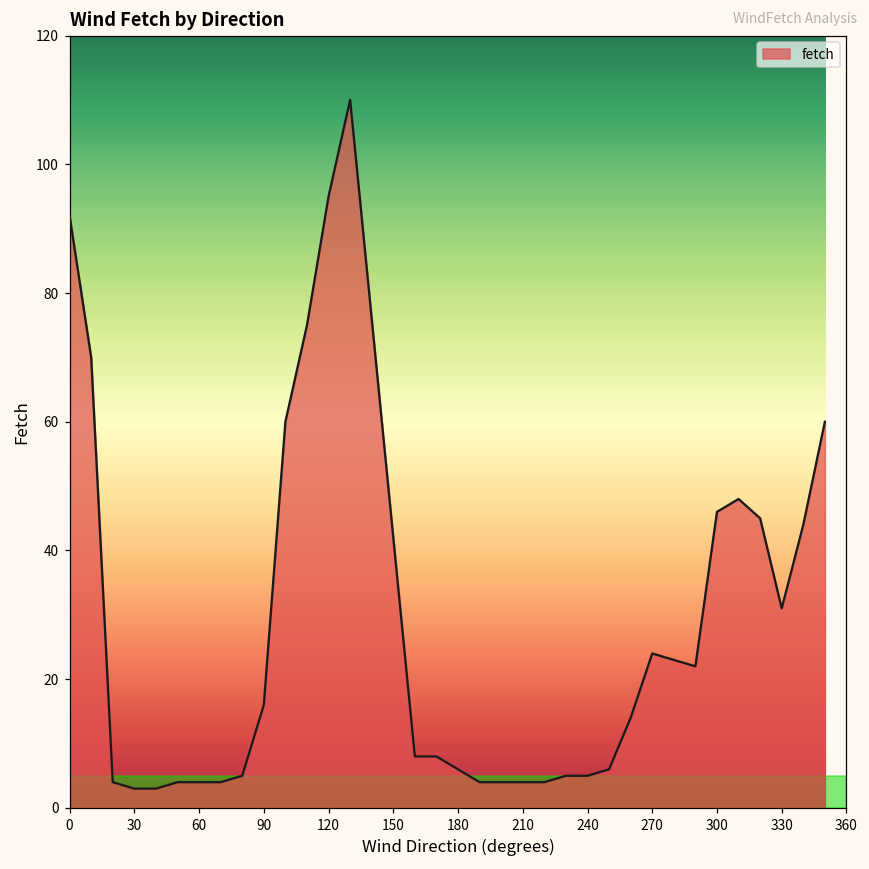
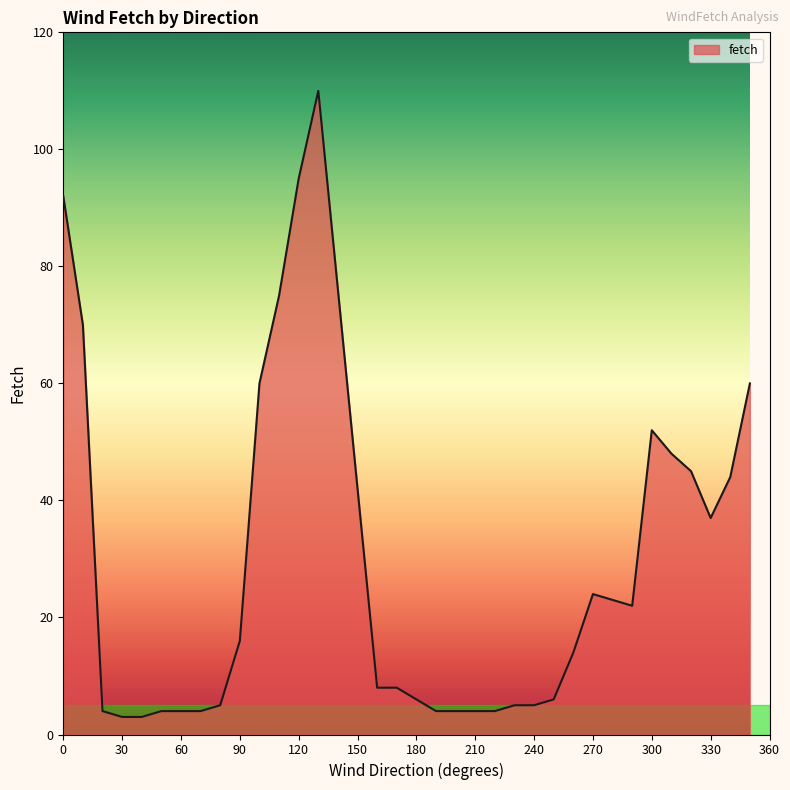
  {
    "0": 92,
    "90": 16,
    "120": 95,
    "180": 6,
    "270": 24,
-   "300": 46,
-   "330": 31
+   "300": 52,
+   "330": 37
  }
